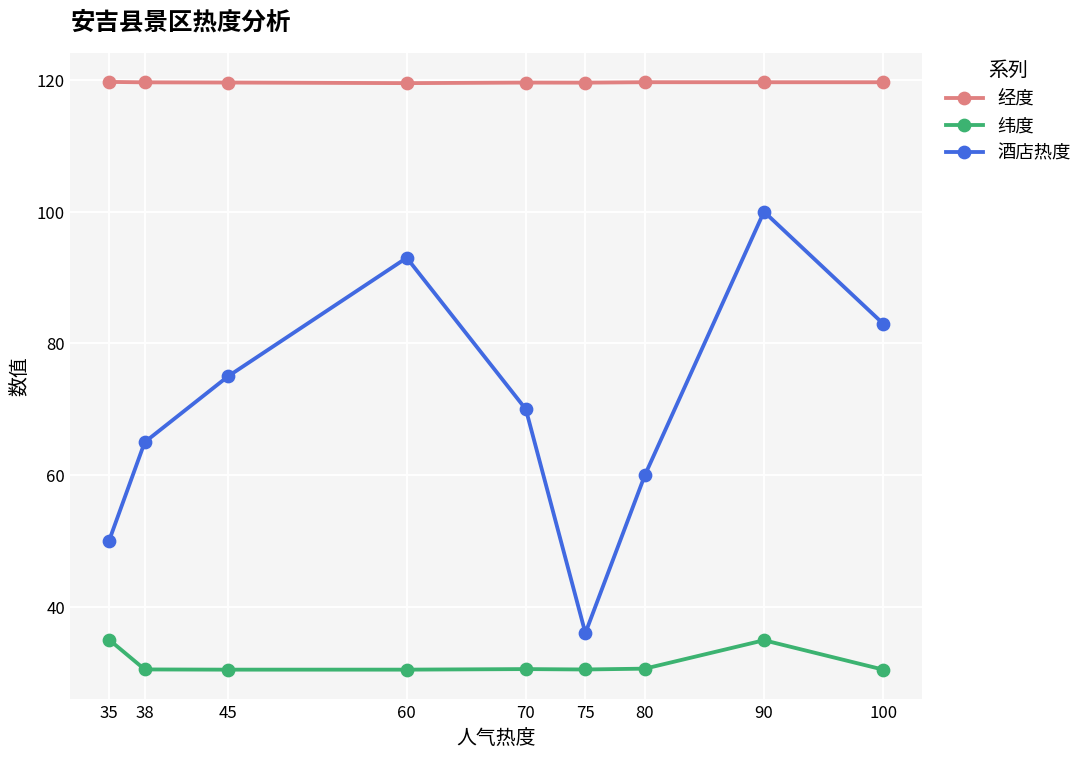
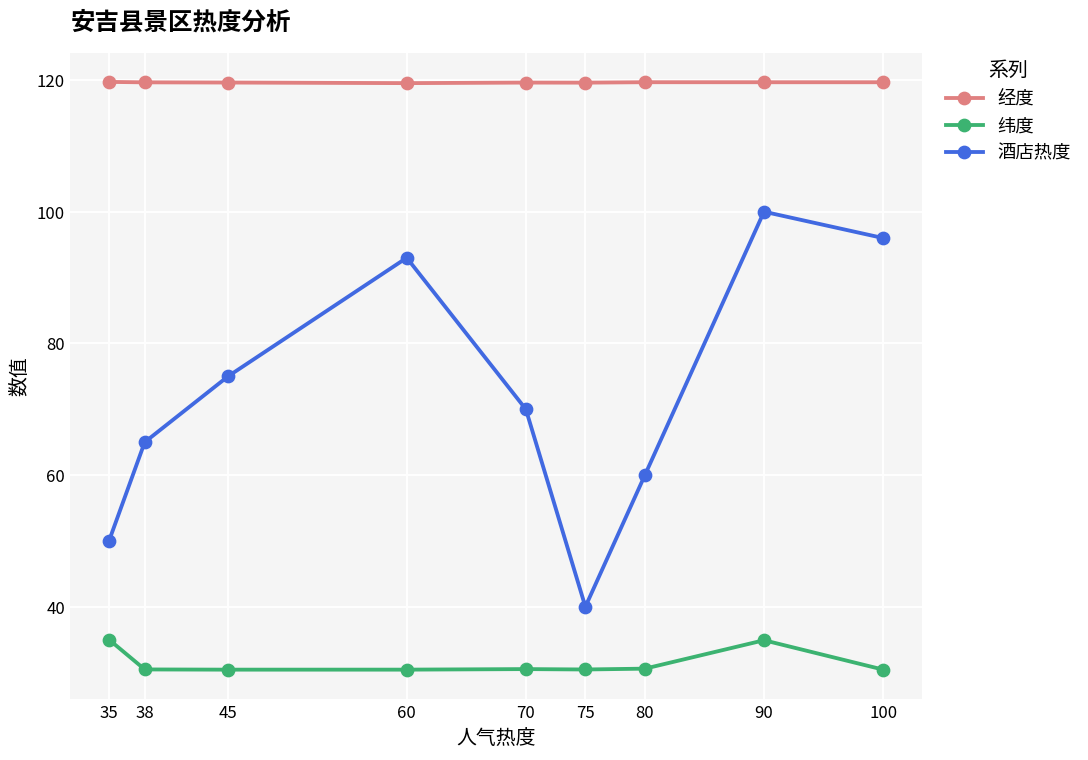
  {
    "经度": {
      "35": 120,
      "38": 120,
      "45": 120,
      "60": 120,
      "70": 120,
      "75": 120,
      "80": 120,
      "90": 120,
      "100": 120
    },
    "纬度": {
      "35": 35,
      "38": 30,
      "45": 30,
      "60": 30,
      "70": 31,
      "75": 30,
      "80": 31,
      "90": 35,
      "100": 30
    },
    "酒店热度": {
      "35": 50,
      "38": 65,
      "45": 75,
      "60": 93,
      "70": 70,
-     "75": 36,
+     "75": 40,
      "80": 60,
      "90": 100,
-     "100": 83
+     "100": 96
    }
  }
